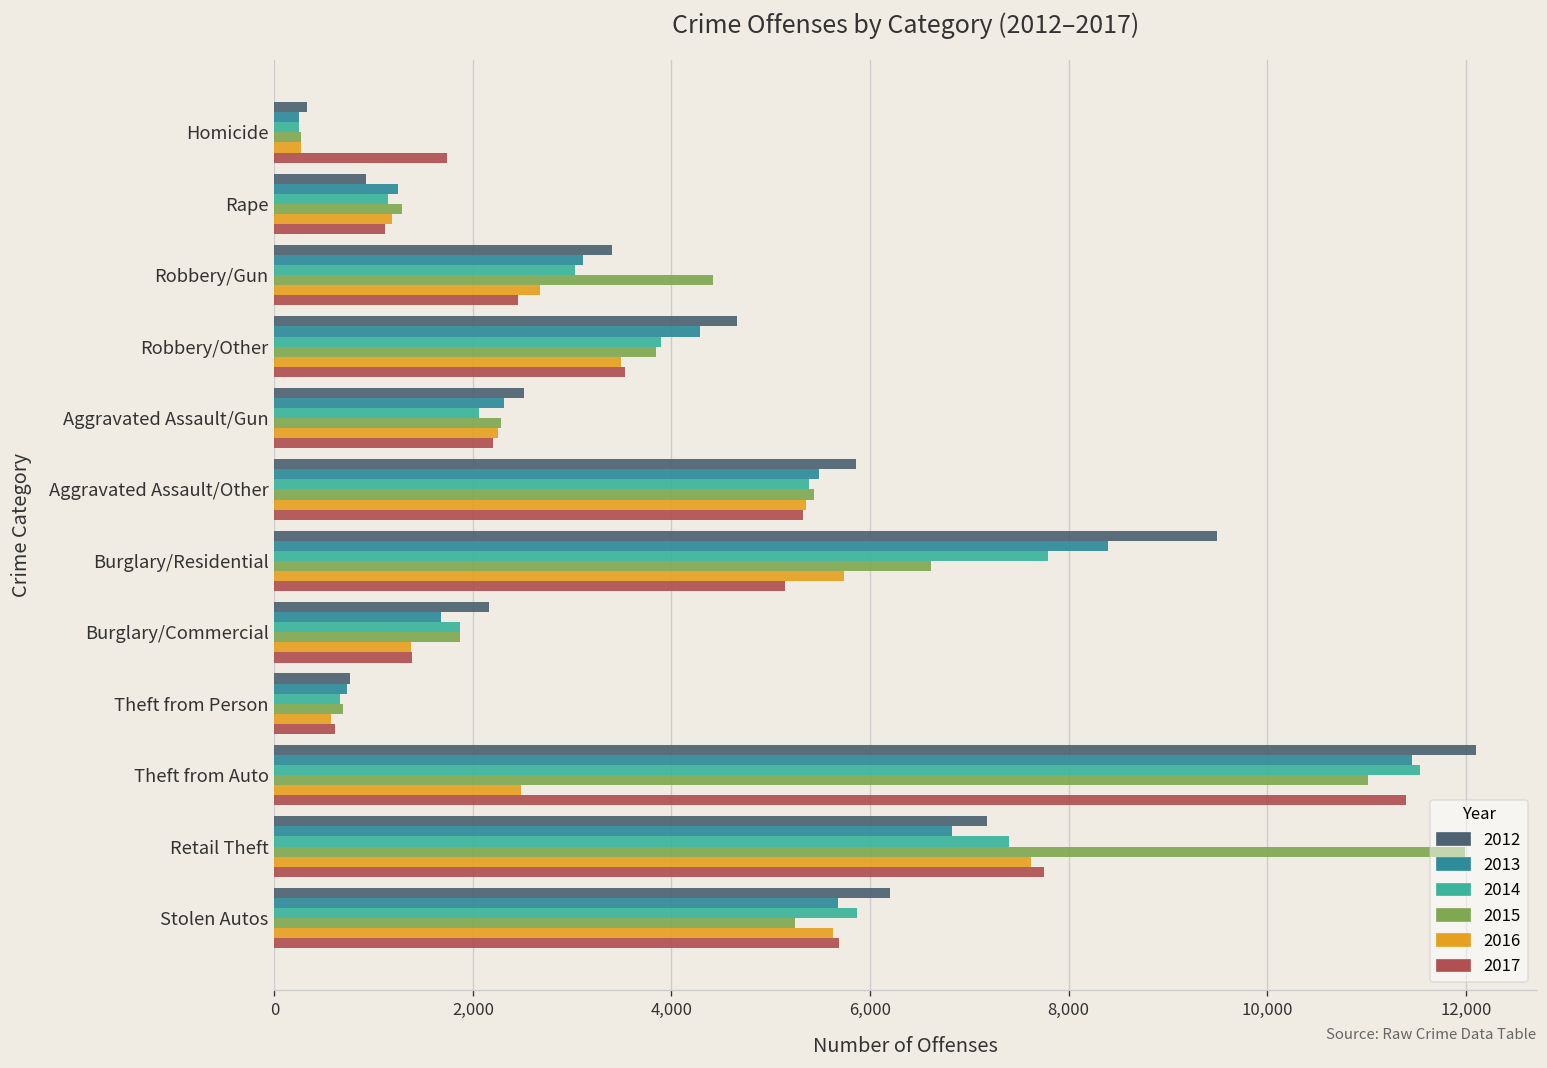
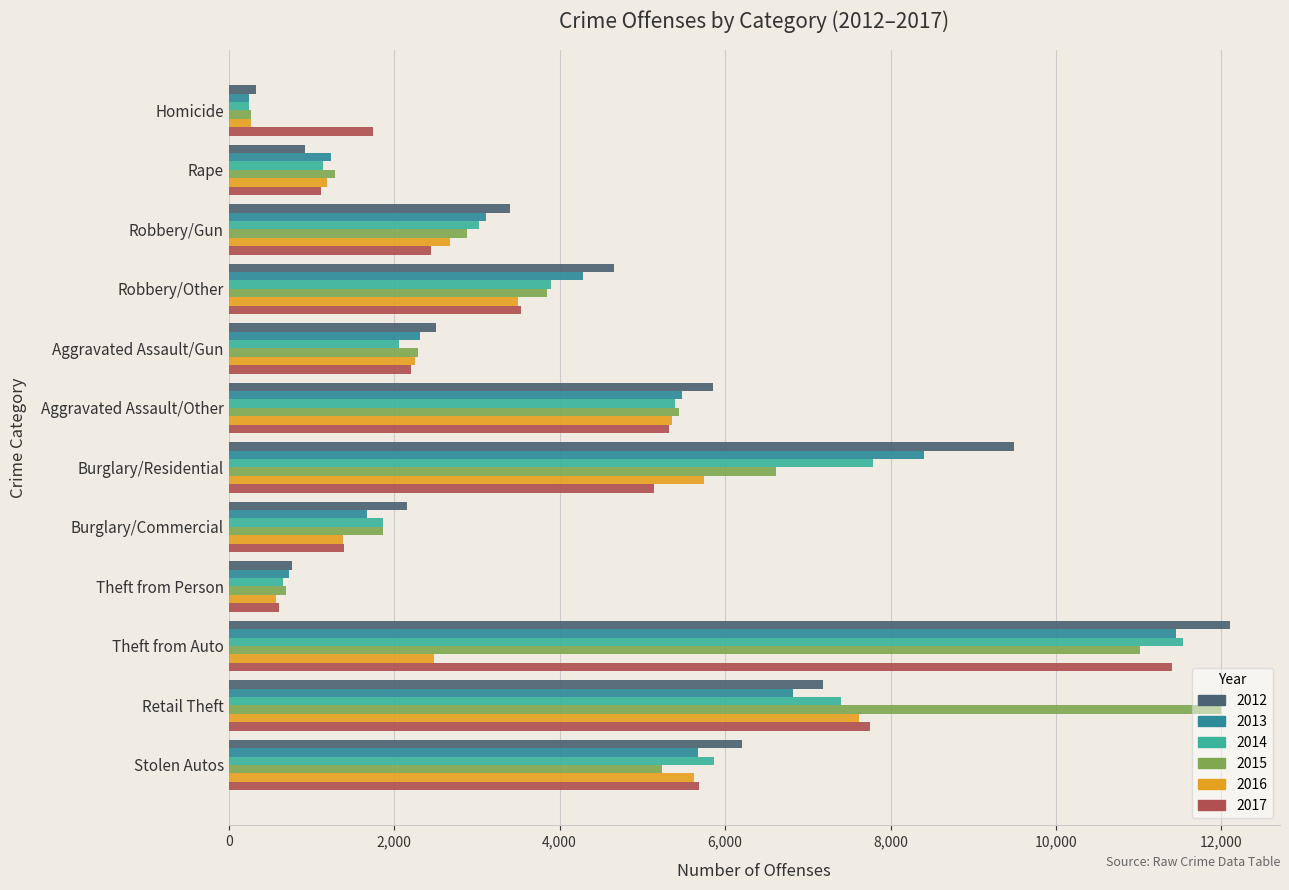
  {
    "2012": {
      "Homicide": "300",
      "Rape": "900",
      "Robbery/Gun": "3,400",
      "Robbery/Other": "4,700",
      "Aggravated Assault/Gun": "2,500",
      "Aggravated Assault/Other": "5,900",
      "Burglary/Residential": "9,500",
      "Burglary/Commercial": "2,200",
      "Theft from Person": "800",
      "Theft from Auto": "12,100",
      "Retail Theft": "7,200",
      "Stolen Autos": "6,200"
    },
    "2015": {
      "Homicide": "300",
      "Rape": "1,300",
-     "Robbery/Gun": "4,400",
+     "Robbery/Gun": "2,900",
      "Robbery/Other": "3,800",
      "Aggravated Assault/Gun": "2,300",
      "Aggravated Assault/Other": "5,400",
      "Burglary/Residential": "6,600",
      "Burglary/Commercial": "1,900",
      "Theft from Person": "700",
      "Theft from Auto": "11,000",
      "Stolen Autos": "5,200"
    },
    "2016": {
      "Homicide": "300",
      "Rape": "1,200",
      "Robbery/Gun": "2,700",
      "Robbery/Other": "3,500",
      "Aggravated Assault/Gun": "2,300",
      "Aggravated Assault/Other": "5,400",
      "Burglary/Residential": "5,700",
      "Burglary/Commercial": "1,400",
      "Theft from Person": "600",
      "Theft from Auto": "2,500",
      "Retail Theft": "7,600",
      "Stolen Autos": "5,600"
    },
    "2017": {
      "Homicide": "1,700",
      "Rape": "1,100",
      "Robbery/Gun": "2,400",
      "Robbery/Other": "3,500",
      "Aggravated Assault/Gun": "2,200",
      "Aggravated Assault/Other": "5,300",
      "Burglary/Residential": "5,100",
      "Burglary/Commercial": "1,400",
      "Theft from Person": "600",
      "Theft from Auto": "11,400",
      "Retail Theft": "7,700",
      "Stolen Autos": "5,700"
    }
  }
